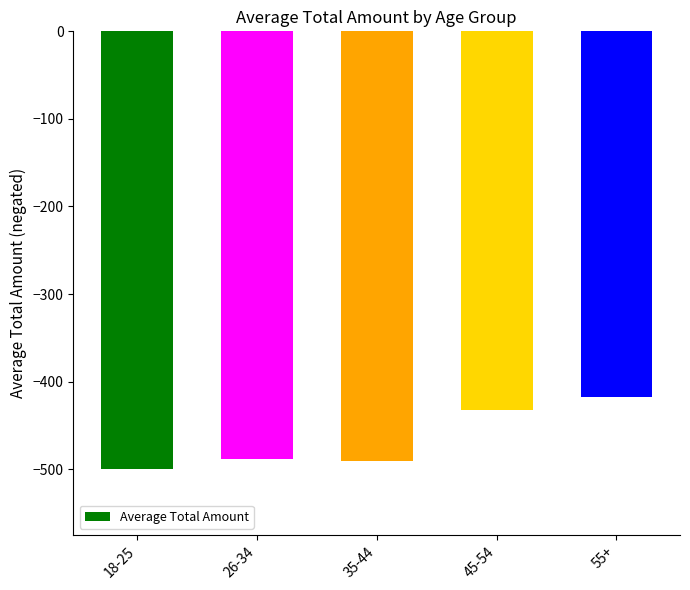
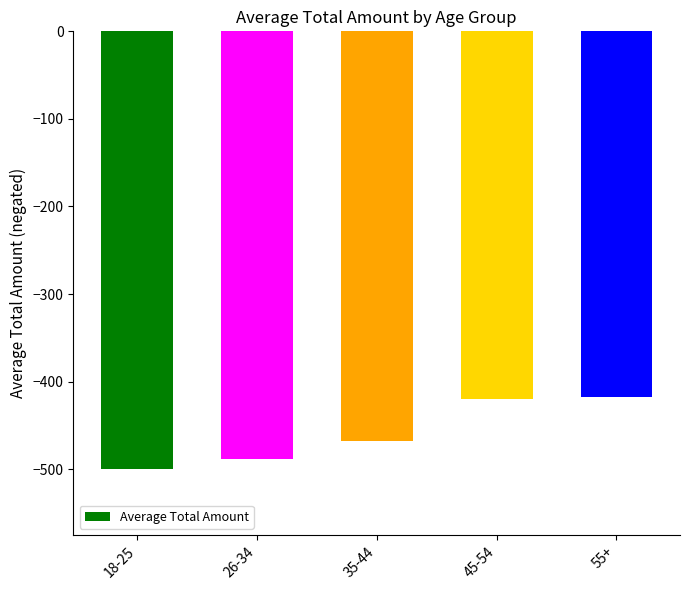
  {
    "18-25": -500,
    "26-34": -490,
-   "35-44": -490,
-   "45-54": -430,
+   "35-44": -470,
+   "45-54": -420,
    "55+": -420
  }
